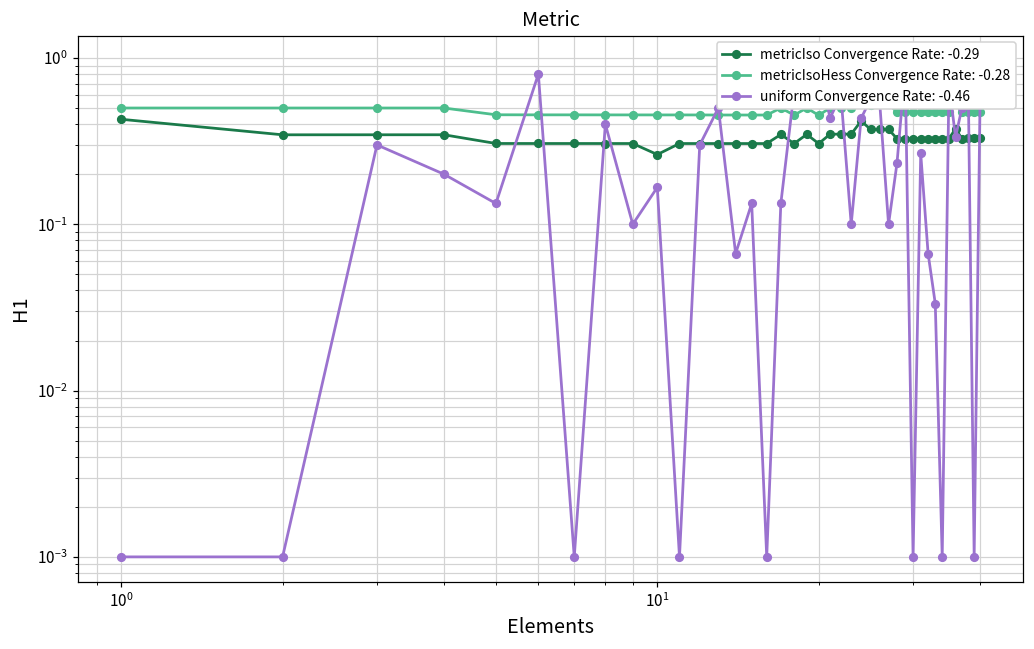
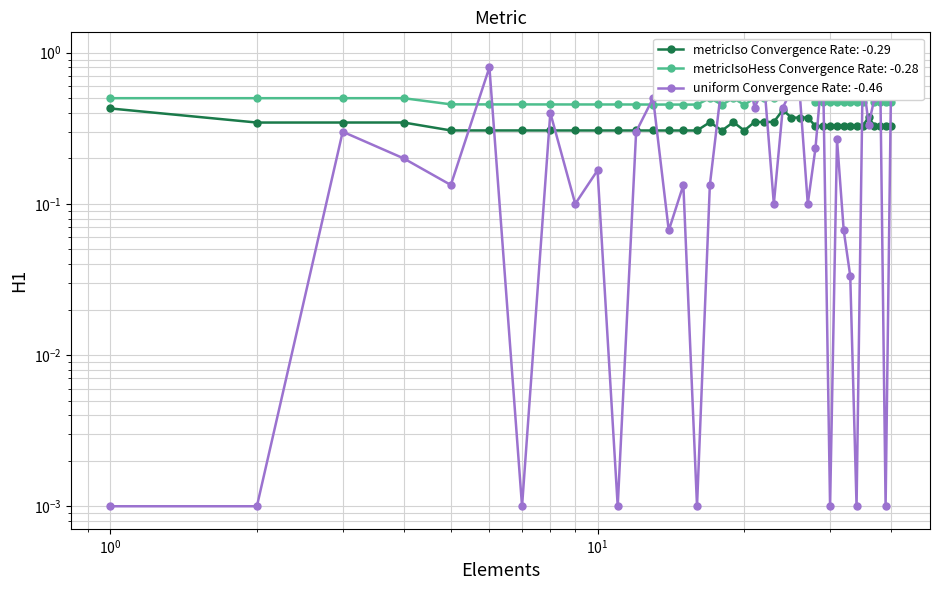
  {
    "metricIso Convergence Rate: -0.29": {
      "10^0": 0.43,
-     "10^1": 0.26
+     "10^1": 0.31
    },
    "metricIsoHess Convergence Rate: -0.28": {
      "10^0": 0.50,
      "10^1": 0.45
    },
    "uniform Convergence Rate: -0.46": {
      "10^0": 0.0010,
      "10^1": 0.17
    }
  }
